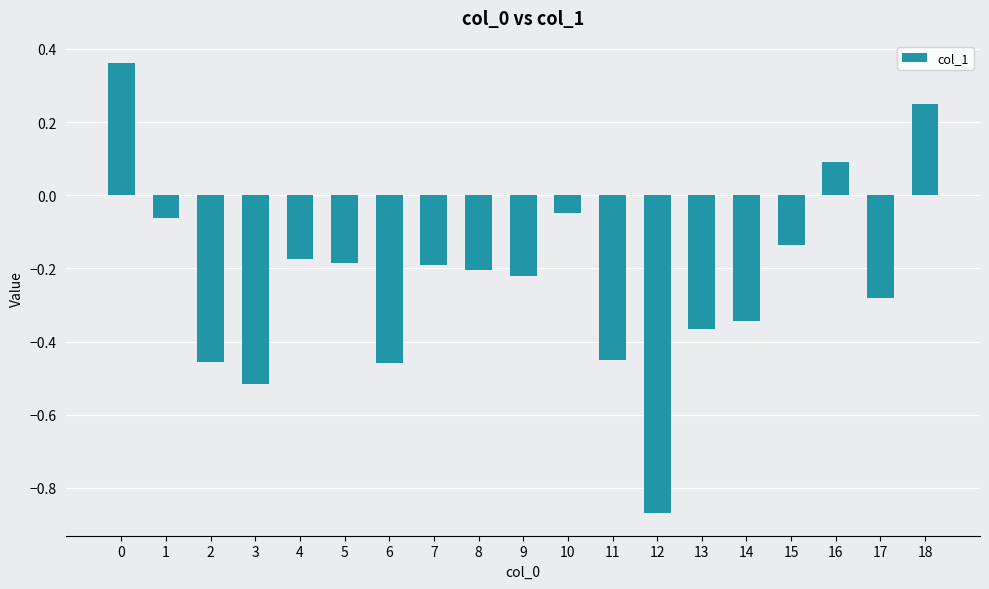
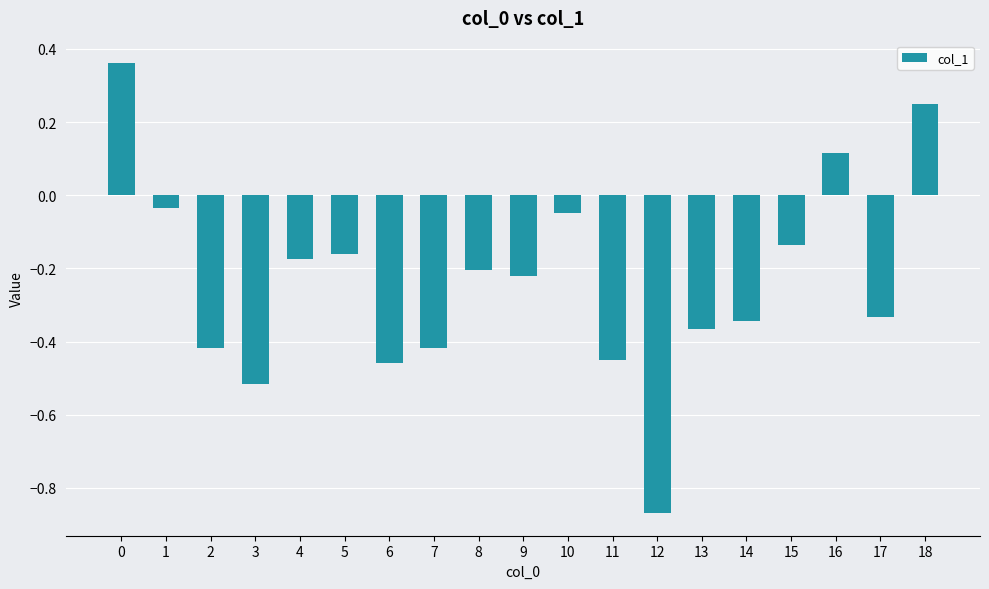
  {
    "0": 0.36,
-   "1": -0.06,
-   "2": -0.46,
+   "1": -0.04,
+   "2": -0.42,
    "3": -0.52,
    "4": -0.18,
-   "5": -0.19,
+   "5": -0.16,
    "6": -0.46,
-   "7": -0.19,
+   "7": -0.42,
    "8": -0.21,
    "9": -0.22,
    "10": -0.05,
    "11": -0.45,
    "12": -0.87,
    "13": -0.37,
    "14": -0.34,
    "15": -0.14,
-   "16": 0.09,
-   "17": -0.28,
+   "16": 0.11,
+   "17": -0.33,
    "18": 0.25
  }
